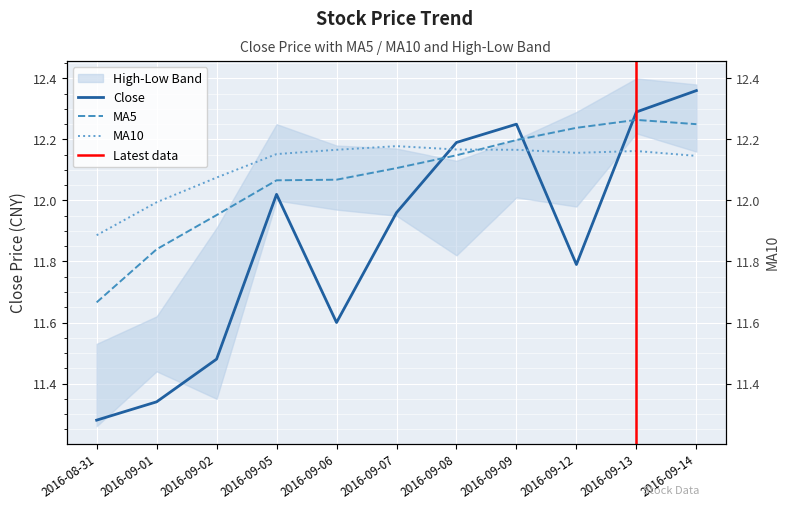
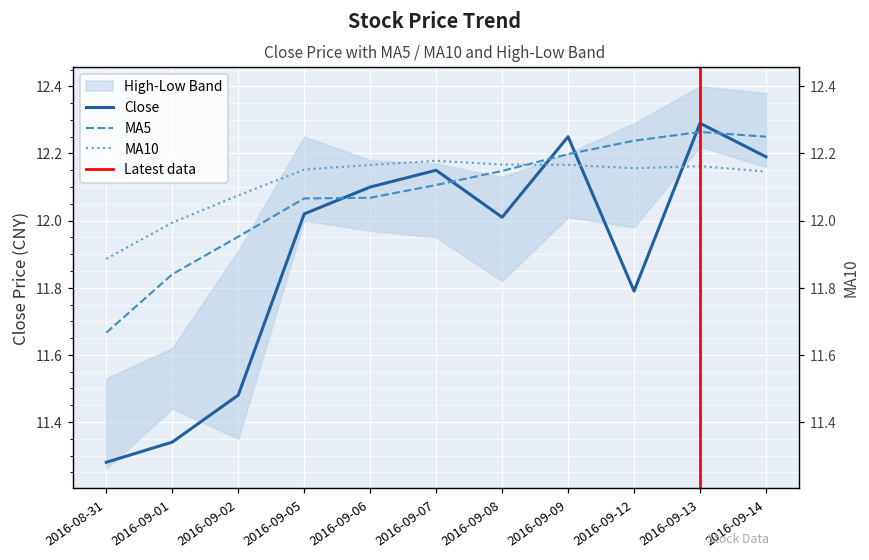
  {
    "Close": {
      "2016-08-31": 11.28,
      "2016-09-01": 11.34,
      "2016-09-02": 11.48,
      "2016-09-05": 12.02,
-     "2016-09-06": 11.6,
-     "2016-09-07": 11.96,
-     "2016-09-08": 12.19,
+     "2016-09-06": 12.1,
+     "2016-09-07": 12.15,
+     "2016-09-08": 12.01,
      "2016-09-09": 12.25,
      "2016-09-12": 11.79,
      "2016-09-13": 12.29,
-     "2016-09-14": 12.36
+     "2016-09-14": 12.19
    }
  }
